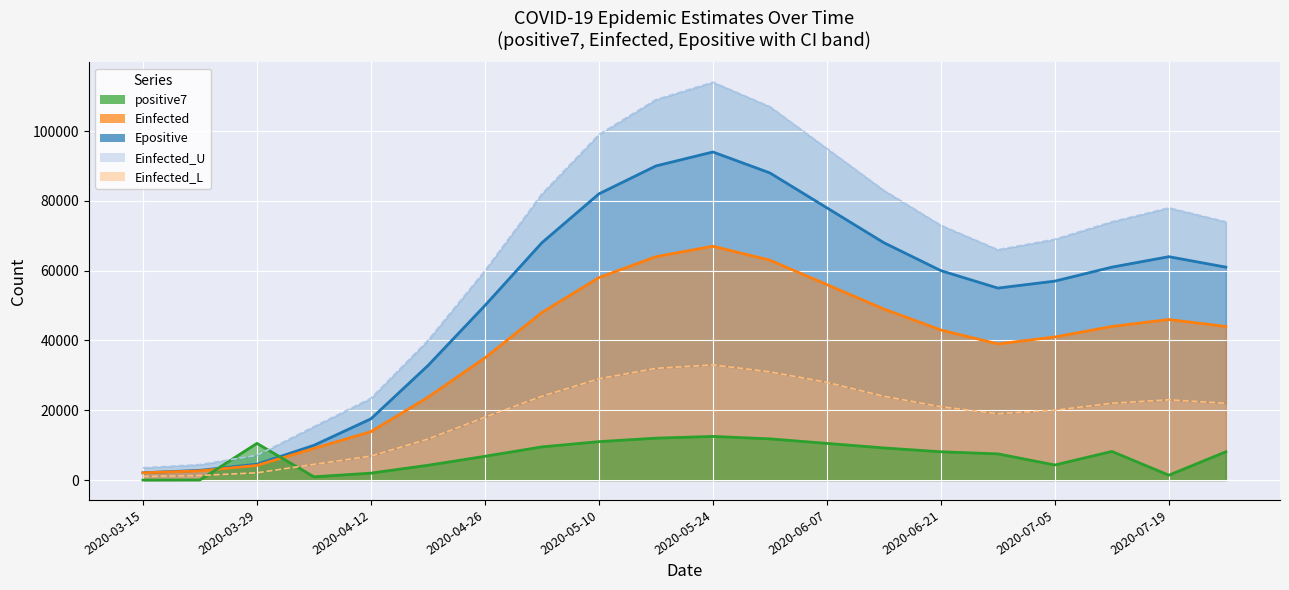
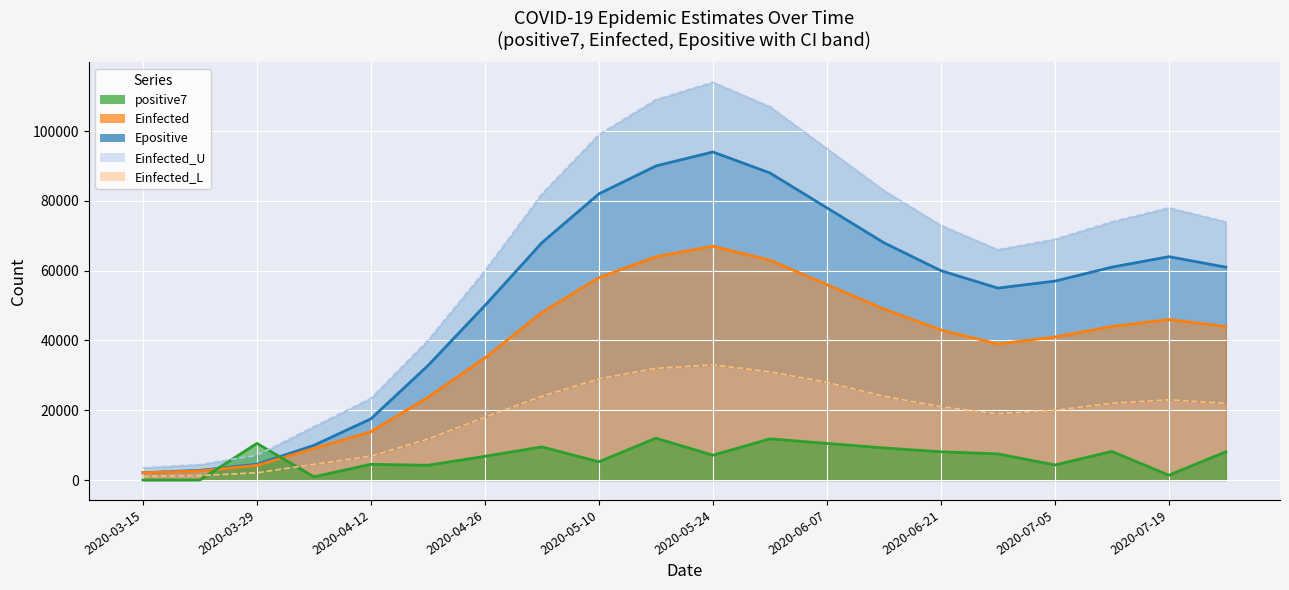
  {
    "positive7": {
      "2020-03-15": 0,
      "2020-03-29": 11000,
-     "2020-04-12": 2000,
+     "2020-04-12": 5000,
      "2020-04-26": 7000,
-     "2020-05-10": 11000,
-     "2020-05-24": 13000,
+     "2020-05-10": 5000,
+     "2020-05-24": 7000,
      "2020-06-07": 11000,
      "2020-06-21": 8000,
      "2020-07-05": 4000,
      "2020-07-19": 1000
    }
  }
